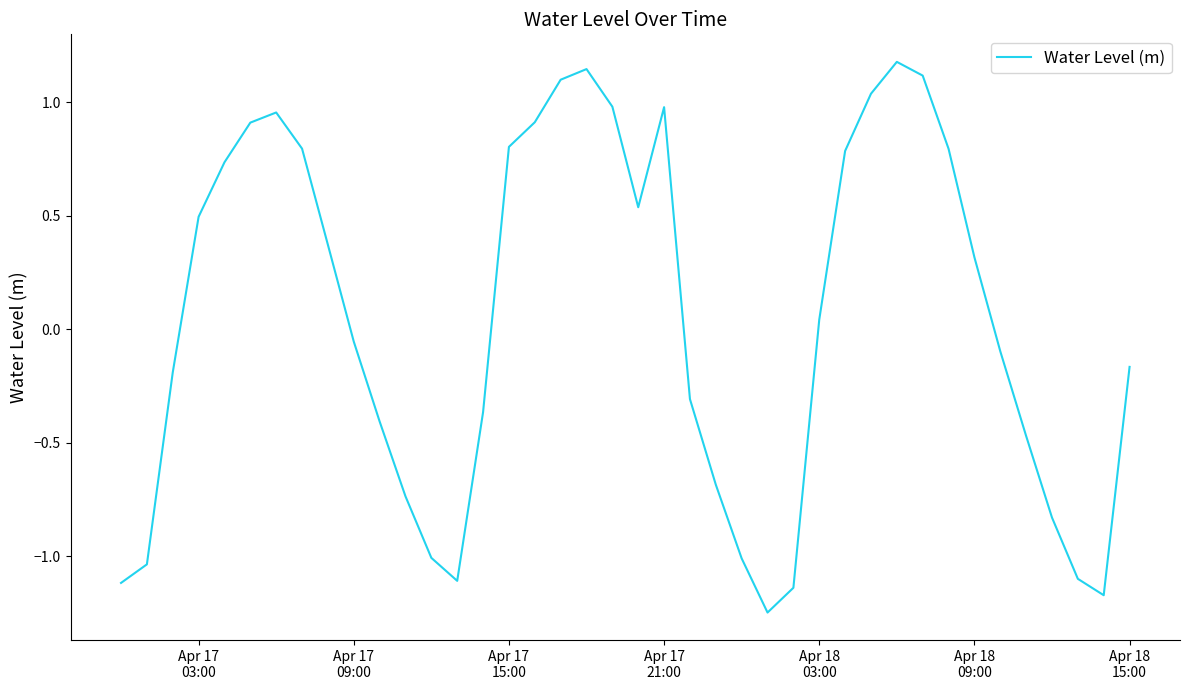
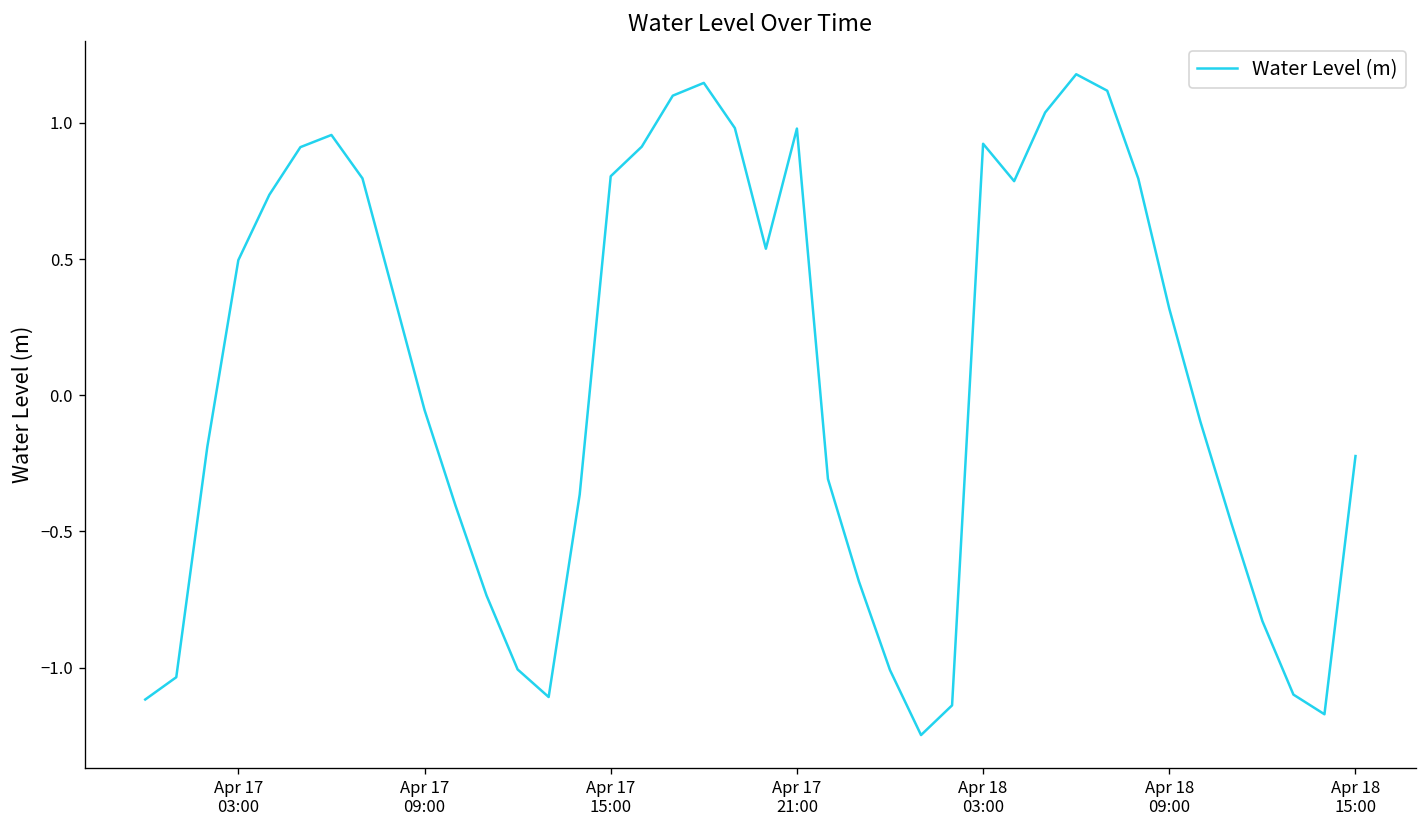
  {
    "Apr 17 03:00": 0.50,
    "Apr 17 09:00": -0.05,
    "Apr 17 15:00": 0.80,
    "Apr 17 21:00": 0.98,
-   "Apr 18 03:00": 0.04,
+   "Apr 18 03:00": 0.92,
    "Apr 18 09:00": 0.32,
-   "Apr 18 15:00": -0.17
+   "Apr 18 15:00": -0.22
  }
